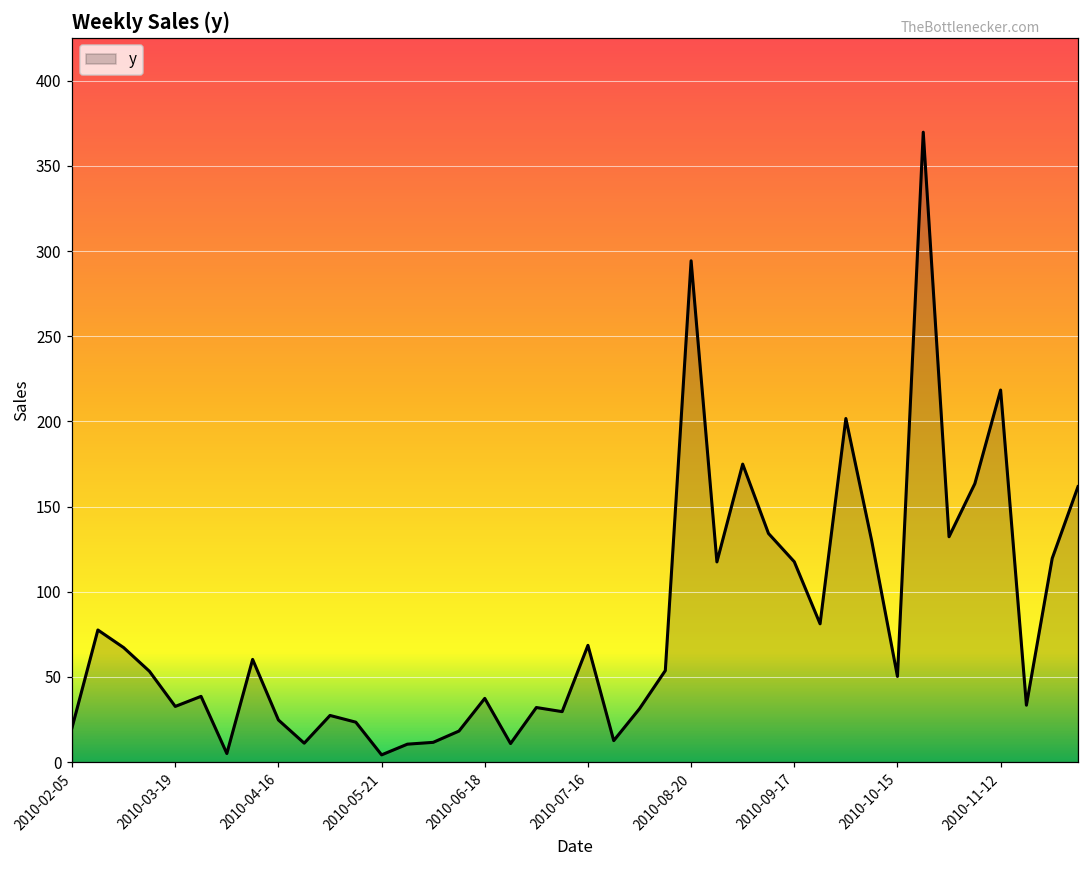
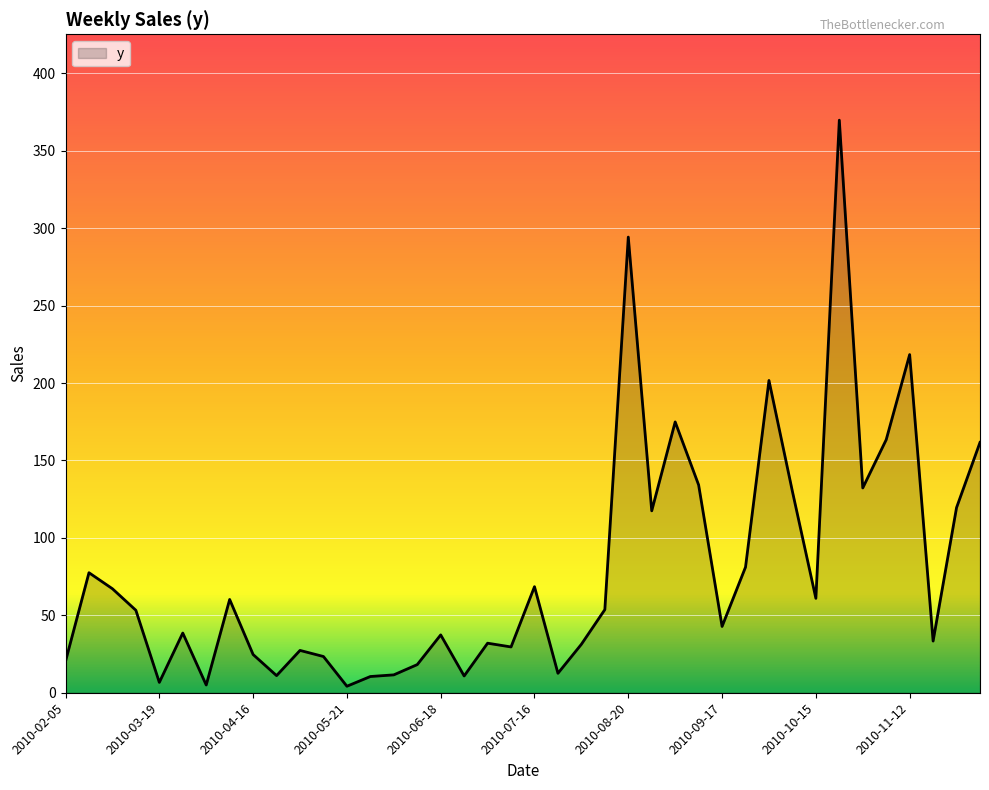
  {
    "2010-02-05": 20,
-   "2010-03-19": 33,
+   "2010-03-19": 7,
    "2010-04-16": 25,
    "2010-05-21": 4,
    "2010-06-18": 37,
    "2010-07-16": 69,
    "2010-08-20": 294,
-   "2010-09-17": 118,
-   "2010-10-15": 50,
+   "2010-09-17": 43,
+   "2010-10-15": 61,
    "2010-11-12": 218
  }
